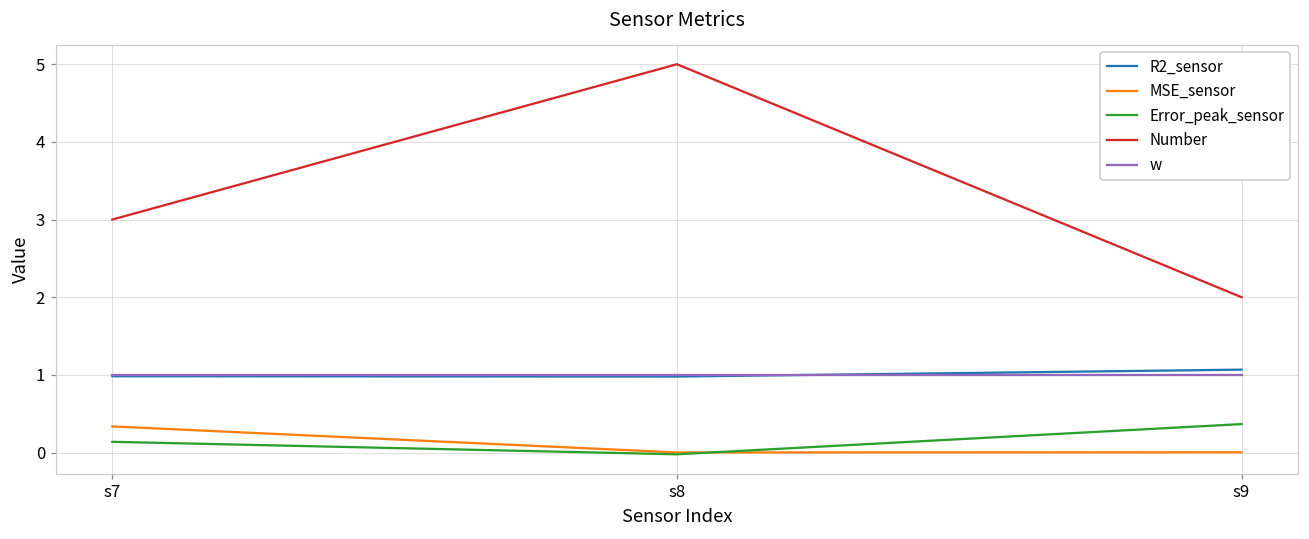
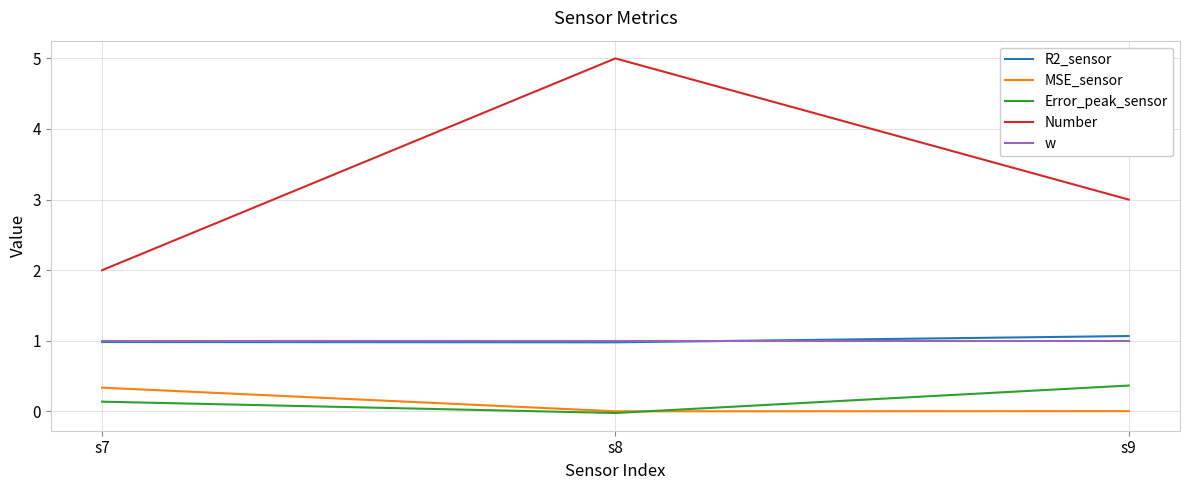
  {
    "R2_sensor": {
      "s9": 1.1
    },
    "MSE_sensor": {
      "s7": 0.3,
      "s9": 0
    },
    "Error_peak_sensor": {
      "s7": 0.1,
      "s9": 0.4
    },
    "Number": {
-     "s7": 3,
+     "s7": 2,
      "s8": 5,
-     "s9": 2
+     "s9": 3
    },
    "w": {
      "s9": 1
    }
  }
